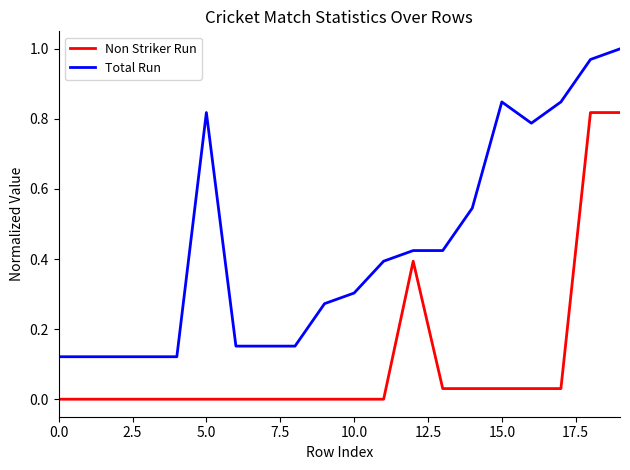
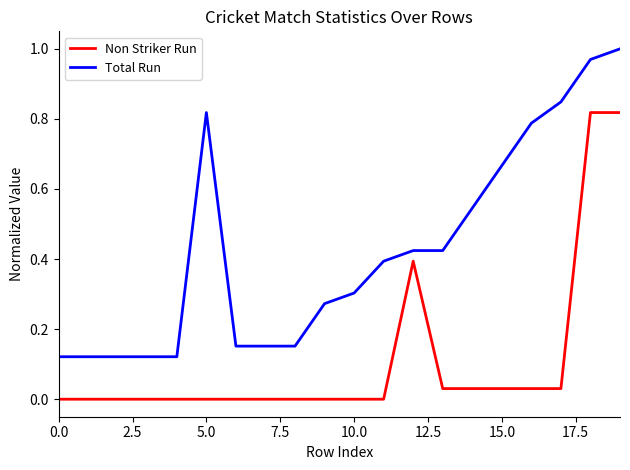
  {
    "Non Striker Run": {
      "0.0": 0.00,
      "5.0": 0.00,
      "10.0": 0.00,
      "15.0": 0.03
    },
    "Total Run": {
      "0.0": 0.12,
      "5.0": 0.82,
      "10.0": 0.30,
-     "15.0": 0.85
+     "15.0": 0.67
    }
  }
